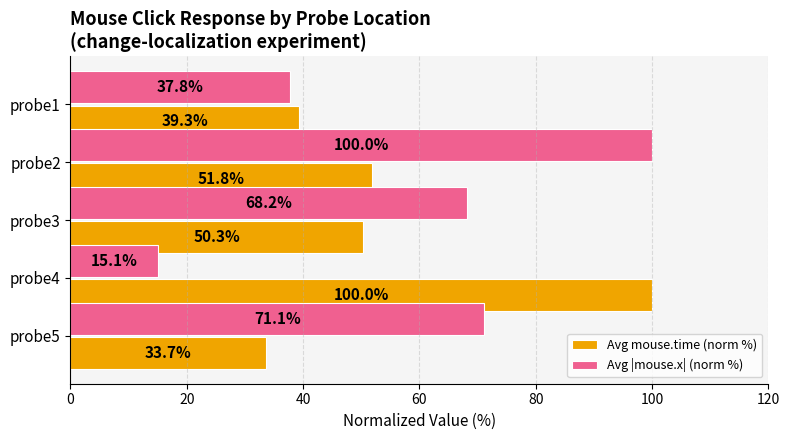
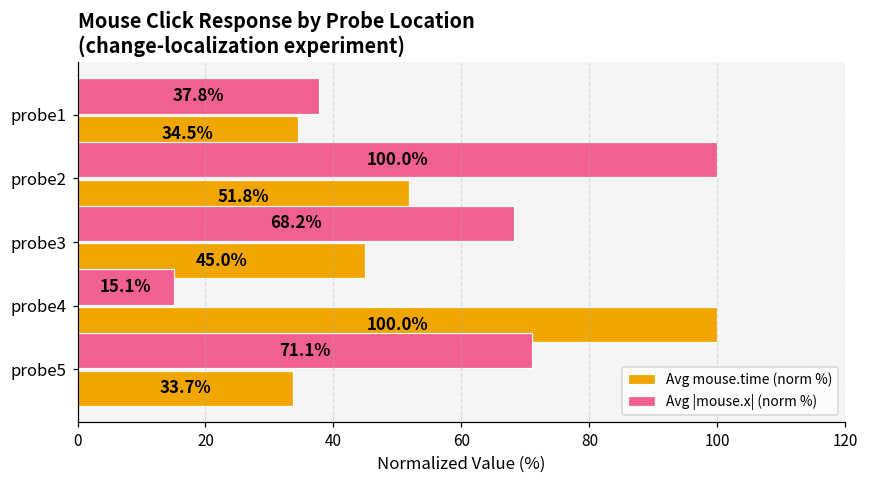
  {
    "Avg mouse.time (norm %)": {
-     "probe1": "39.3%",
+     "probe1": "34.5%",
      "probe2": "51.8%",
-     "probe3": "50.3%",
+     "probe3": "45.0%",
      "probe4": "100.0%",
      "probe5": "33.7%"
    },
    "Avg |mouse.x| (norm %)": {
      "probe1": "37.8%",
      "probe2": "100.0%",
      "probe3": "68.2%",
      "probe4": "15.1%",
      "probe5": "71.1%"
    }
  }
